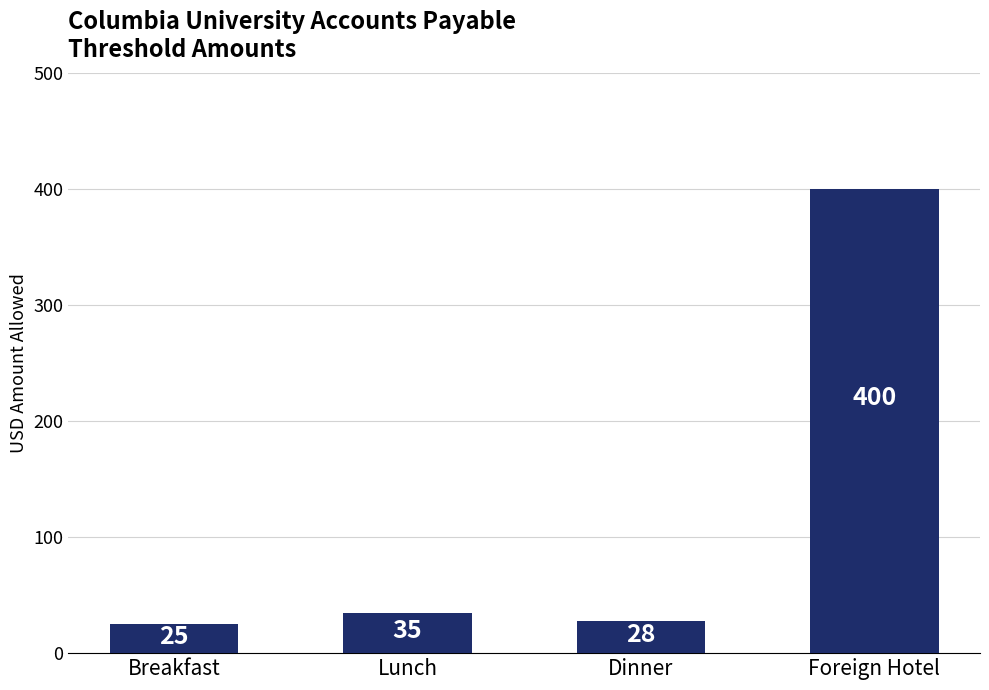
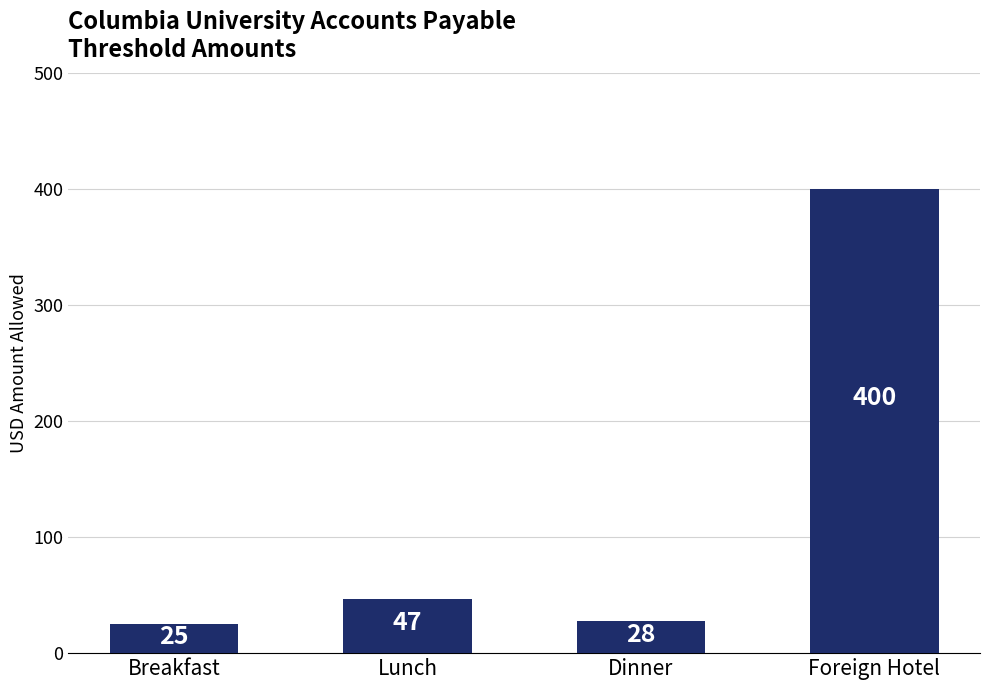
  {
    "Breakfast": 25,
-   "Lunch": 35,
+   "Lunch": 47,
    "Dinner": 28,
    "Foreign Hotel": 400
  }
